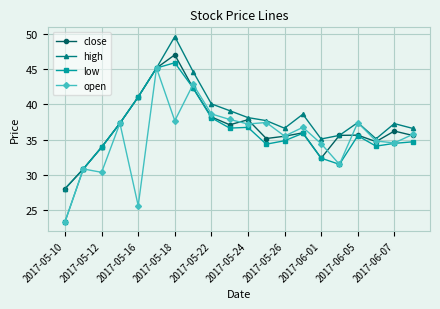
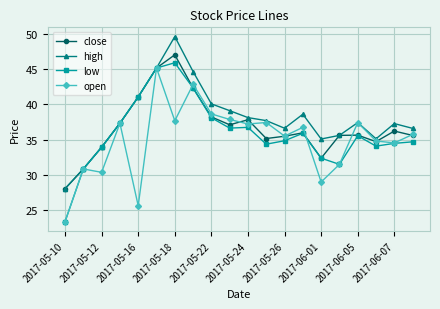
  {
    "open": {
      "2017-05-12": 30,
      "2017-05-16": 26,
      "2017-05-18": 38,
      "2017-05-22": 39,
      "2017-05-24": 37,
-     "2017-06-01": 34
+     "2017-06-01": 29
    }
  }
